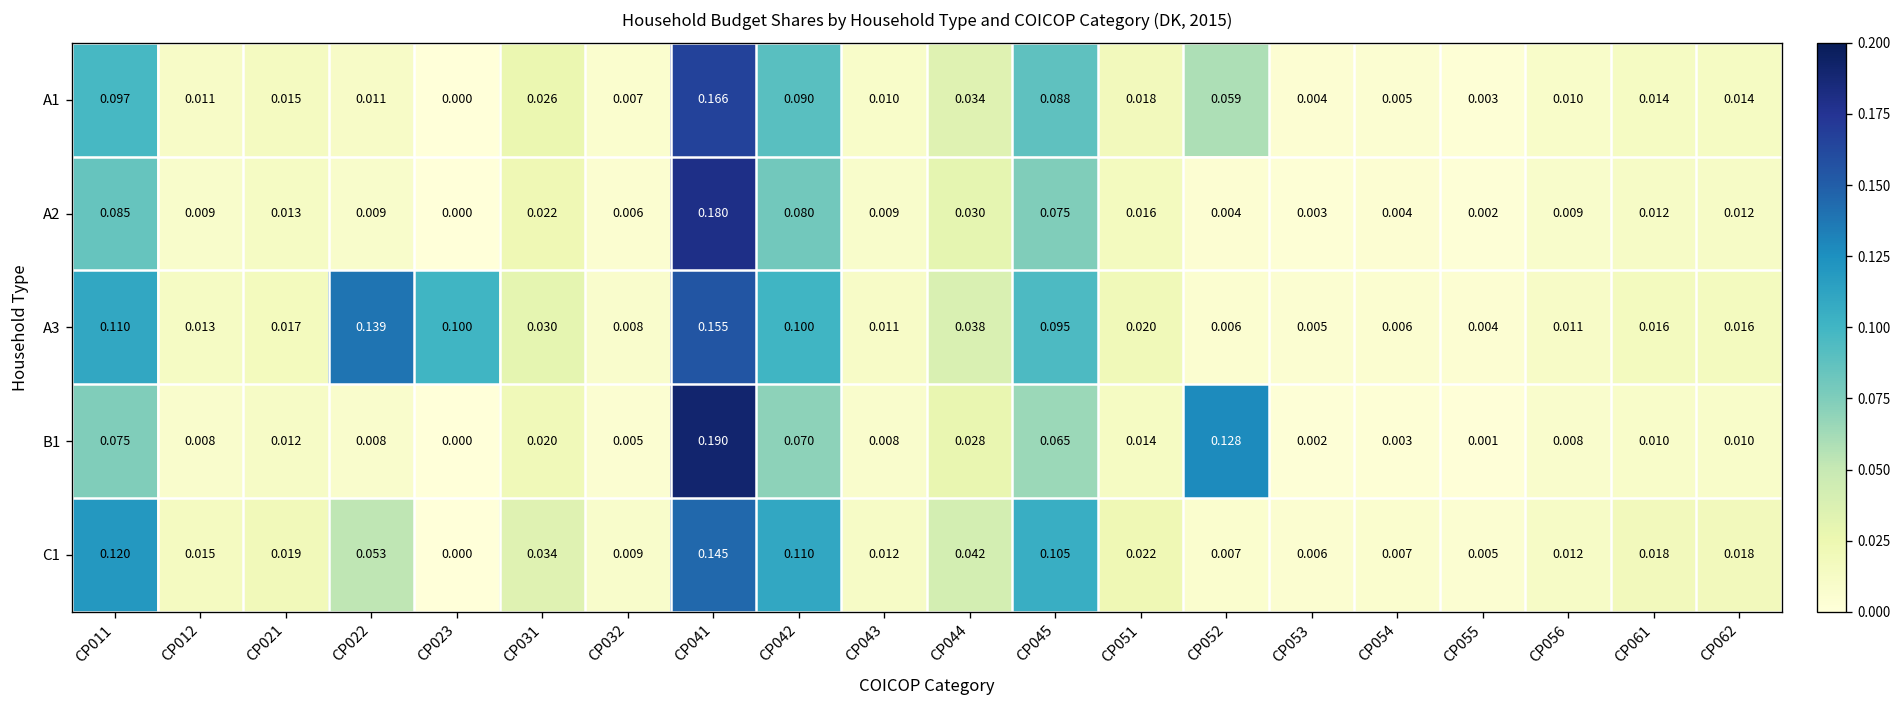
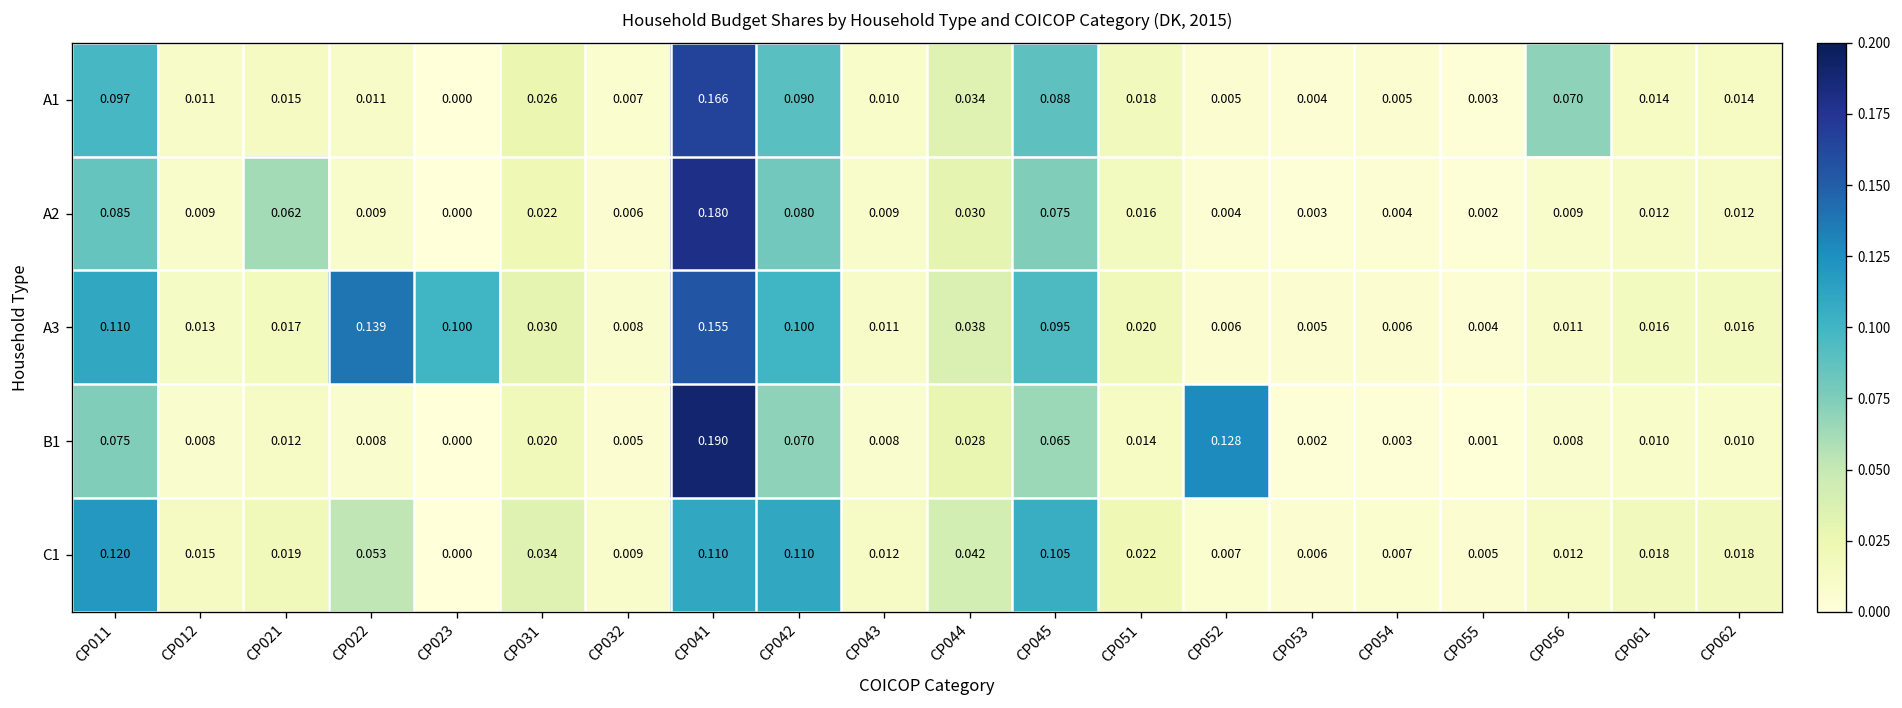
  {
    "A1": {
      "CP011": 0.097,
      "CP012": 0.011,
      "CP021": 0.015,
      "CP022": 0.011,
      "CP023": 0.000,
      "CP031": 0.026,
      "CP032": 0.007,
      "CP041": 0.166,
      "CP042": 0.090,
      "CP043": 0.010,
      "CP044": 0.034,
      "CP045": 0.088,
      "CP051": 0.018,
-     "CP052": 0.059,
+     "CP052": 0.005,
      "CP053": 0.004,
      "CP054": 0.005,
      "CP055": 0.003,
-     "CP056": 0.010,
+     "CP056": 0.070,
      "CP061": 0.014,
      "CP062": 0.014
    },
    "A2": {
      "CP011": 0.085,
      "CP012": 0.009,
-     "CP021": 0.013,
+     "CP021": 0.062,
      "CP022": 0.009,
      "CP023": 0.000,
      "CP031": 0.022,
      "CP032": 0.006,
      "CP041": 0.180,
      "CP042": 0.080,
      "CP043": 0.009,
      "CP044": 0.030,
      "CP045": 0.075,
      "CP051": 0.016,
      "CP052": 0.004,
      "CP053": 0.003,
      "CP054": 0.004,
      "CP055": 0.002,
      "CP056": 0.009,
      "CP061": 0.012,
      "CP062": 0.012
    },
    "A3": {
      "CP011": 0.110,
      "CP012": 0.013,
      "CP021": 0.017,
      "CP022": 0.139,
      "CP023": 0.100,
      "CP031": 0.030,
      "CP032": 0.008,
      "CP041": 0.155,
      "CP042": 0.100,
      "CP043": 0.011,
      "CP044": 0.038,
      "CP045": 0.095,
      "CP051": 0.020,
      "CP052": 0.006,
      "CP053": 0.005,
      "CP054": 0.006,
      "CP055": 0.004,
      "CP056": 0.011,
      "CP061": 0.016,
      "CP062": 0.016
    },
    "B1": {
      "CP011": 0.075,
      "CP012": 0.008,
      "CP021": 0.012,
      "CP022": 0.008,
      "CP023": 0.000,
      "CP031": 0.020,
      "CP032": 0.005,
      "CP041": 0.190,
      "CP042": 0.070,
      "CP043": 0.008,
      "CP044": 0.028,
      "CP045": 0.065,
      "CP051": 0.014,
      "CP052": 0.128,
      "CP053": 0.002,
      "CP054": 0.003,
      "CP055": 0.001,
      "CP056": 0.008,
      "CP061": 0.010,
      "CP062": 0.010
    },
    "C1": {
      "CP011": 0.120,
      "CP012": 0.015,
      "CP021": 0.019,
      "CP022": 0.053,
      "CP023": 0.000,
      "CP031": 0.034,
      "CP032": 0.009,
-     "CP041": 0.145,
+     "CP041": 0.110,
      "CP042": 0.110,
      "CP043": 0.012,
      "CP044": 0.042,
      "CP045": 0.105,
      "CP051": 0.022,
      "CP052": 0.007,
      "CP053": 0.006,
      "CP054": 0.007,
      "CP055": 0.005,
      "CP056": 0.012,
      "CP061": 0.018,
      "CP062": 0.018
    }
  }
